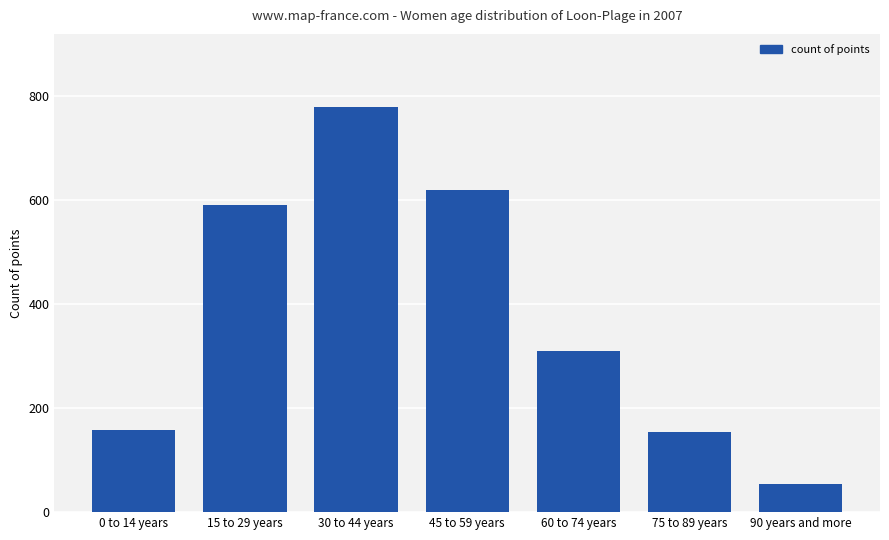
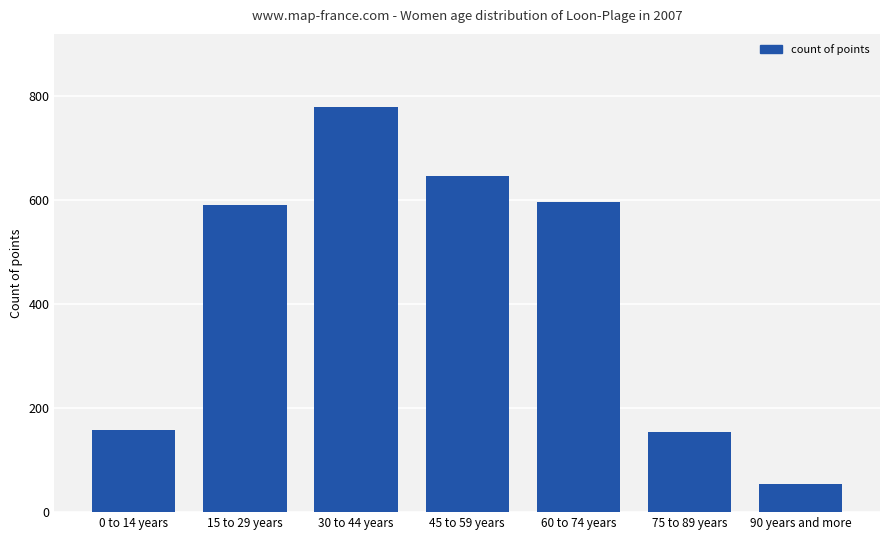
  {
    "0 to 14 years": 160,
    "15 to 29 years": 590,
    "30 to 44 years": 780,
-   "45 to 59 years": 620,
-   "60 to 74 years": 310,
+   "45 to 59 years": 650,
+   "60 to 74 years": 600,
    "75 to 89 years": 160,
    "90 years and more": 50
  }
